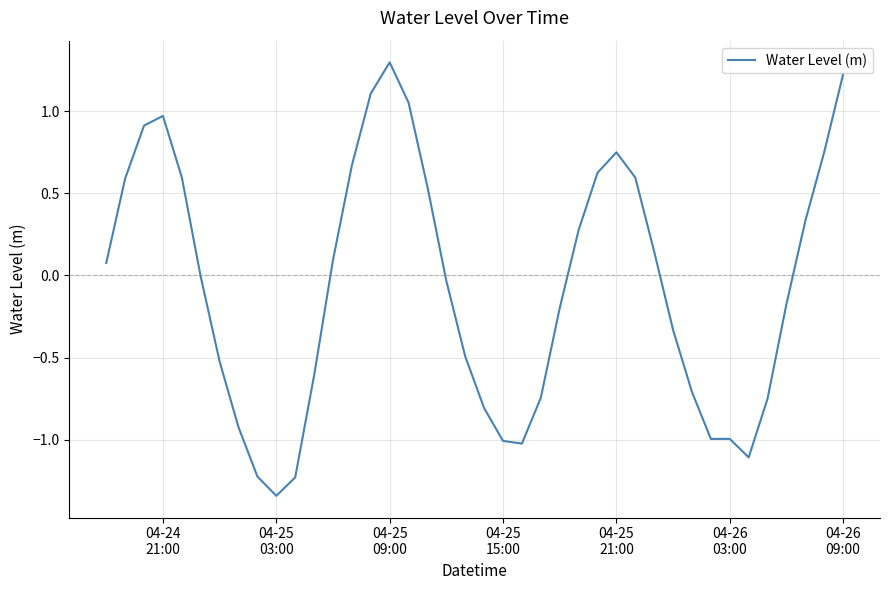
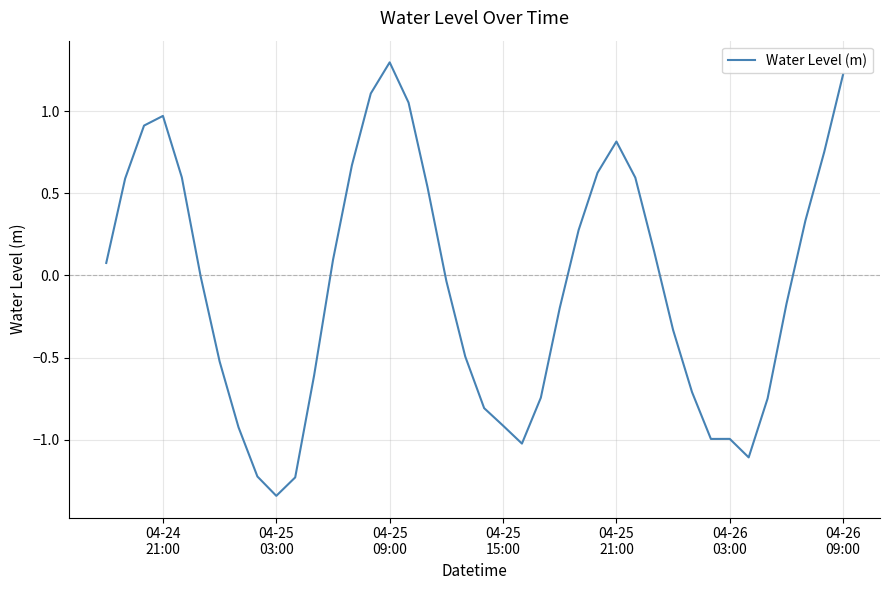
  {
    "04-24 21:00": 0.97,
    "04-25 03:00": -1.34,
    "04-25 09:00": 1.30,
-   "04-25 15:00": -1.01,
-   "04-25 21:00": 0.75,
+   "04-25 15:00": -0.91,
+   "04-25 21:00": 0.82,
    "04-26 03:00": -1.00,
    "04-26 09:00": 1.23
  }
